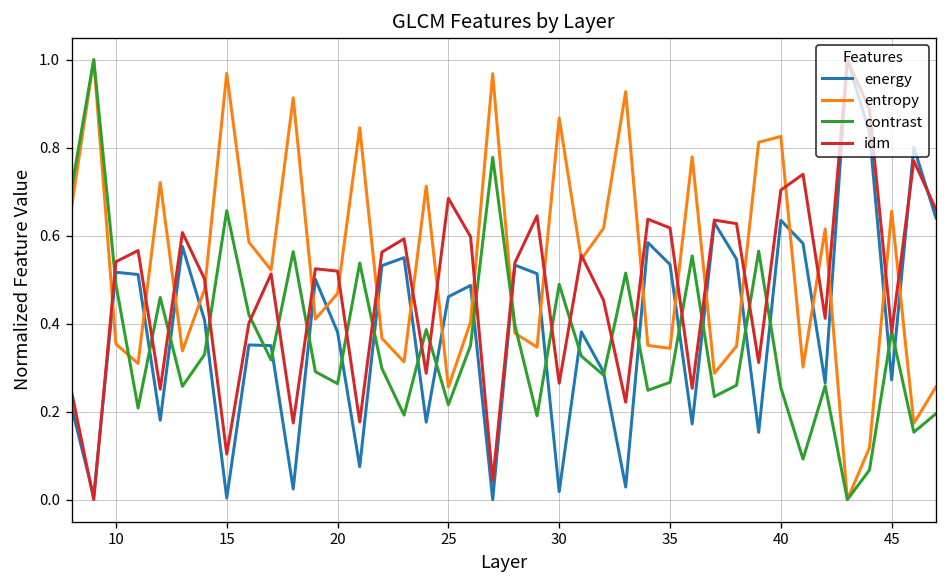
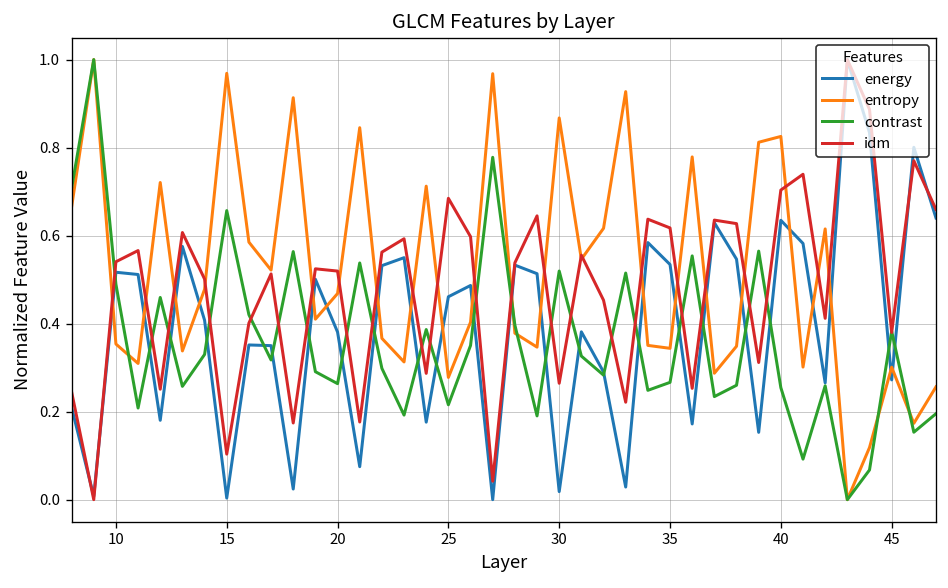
  {
    "energy": {
      "10": 0.52,
      "15": 0.00,
      "20": 0.38,
      "25": 0.46,
      "30": 0.02,
      "35": 0.53,
      "40": 0.63,
      "45": 0.27
    },
    "entropy": {
      "10": 0.35,
      "15": 0.97,
      "20": 0.47,
-     "25": 0.26,
+     "25": 0.28,
      "30": 0.87,
      "35": 0.34,
      "40": 0.83,
-     "45": 0.66
+     "45": 0.30
    },
    "contrast": {
      "10": 0.49,
      "15": 0.66,
      "20": 0.26,
      "25": 0.22,
-     "30": 0.49,
+     "30": 0.52,
      "35": 0.27,
      "40": 0.25
    },
    "idm": {
      "10": 0.54,
      "15": 0.10,
      "20": 0.52,
      "25": 0.68,
      "30": 0.26,
      "35": 0.62,
      "40": 0.70
    }
  }
